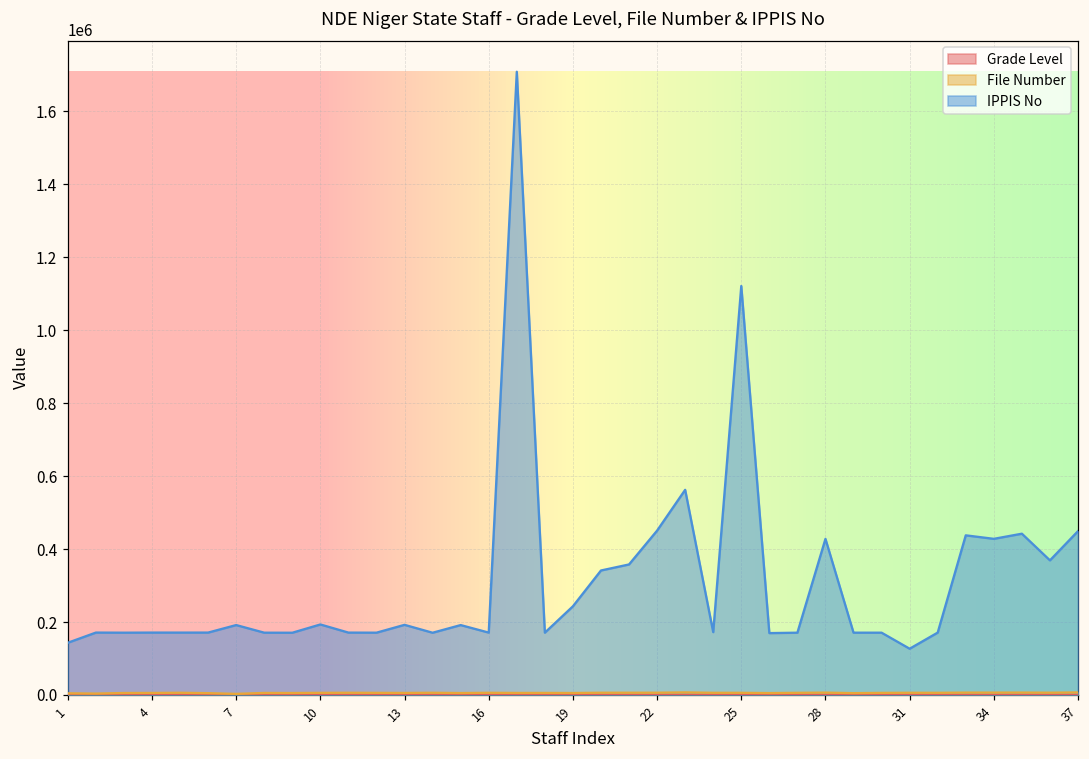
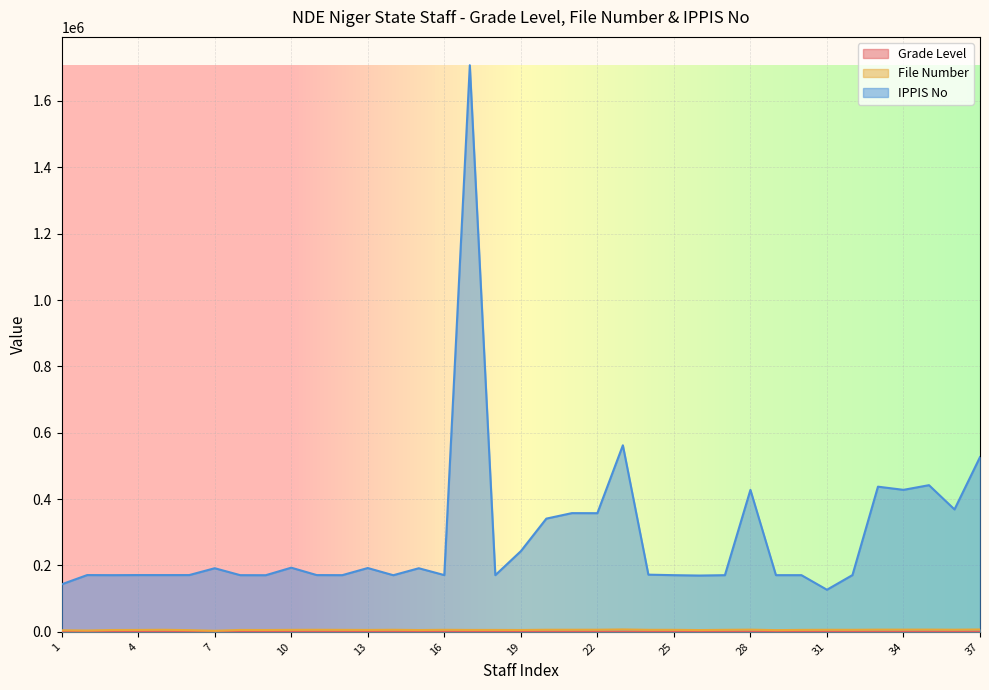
  {
    "IPPIS No": {
      "1": 140000,
      "4": 170000,
      "7": 190000,
      "10": 190000,
      "13": 190000,
      "16": 170000,
      "19": 240000,
-     "22": 450000,
-     "25": 1120000,
+     "22": 360000,
+     "25": 170000,
      "28": 430000,
      "31": 130000,
      "34": 430000,
-     "37": 450000
+     "37": 530000
    }
  }
